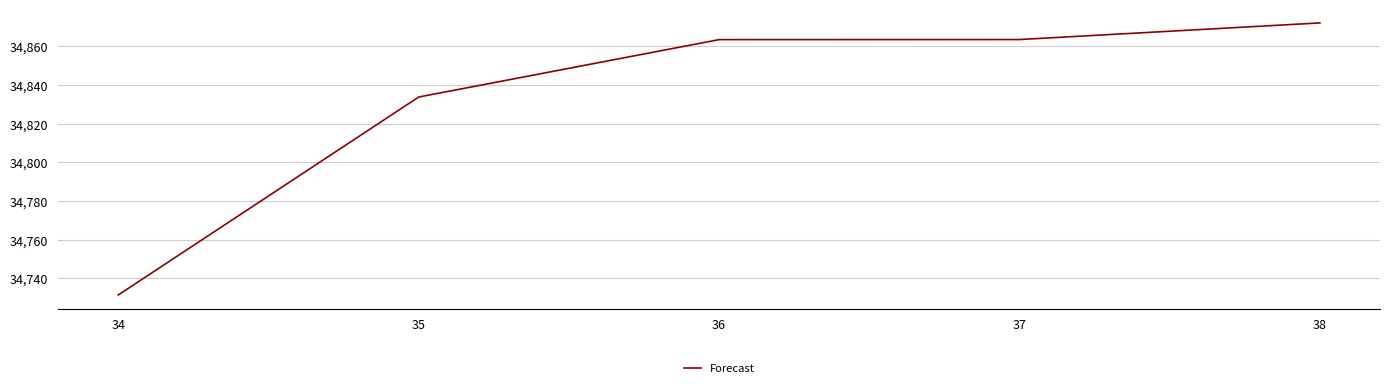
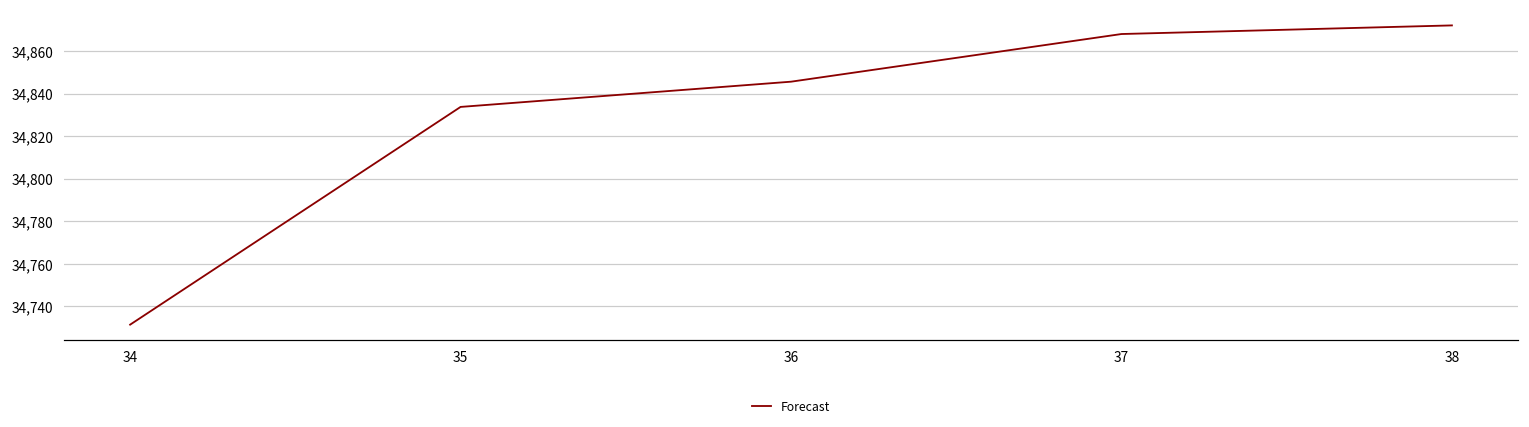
  {
    "34": "34,731",
    "35": "34,834",
-   "36": "34,863",
-   "37": "34,863",
+   "36": "34,846",
+   "37": "34,868",
    "38": "34,872"
  }
